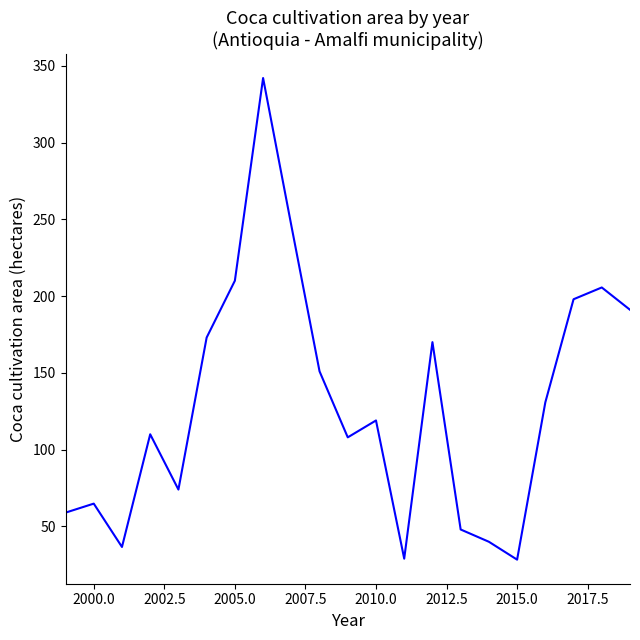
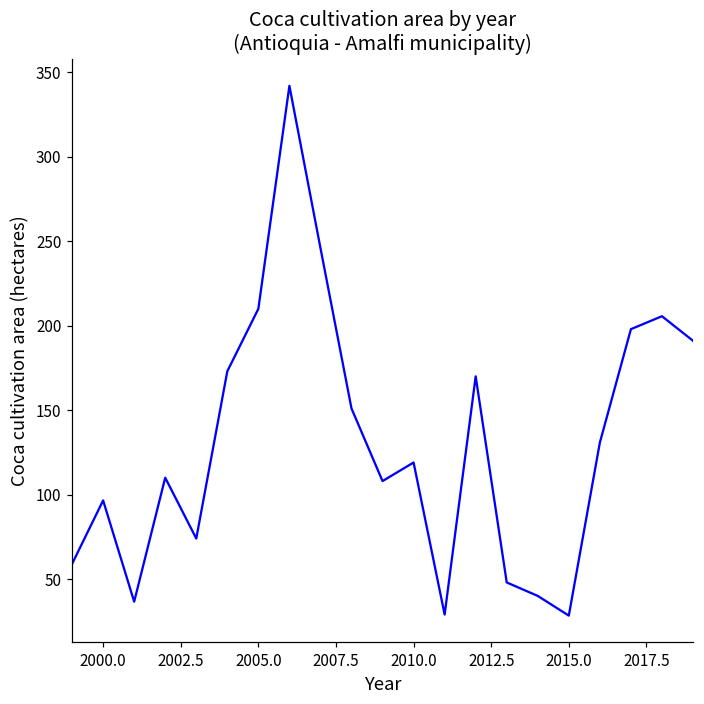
  {
-   "2000.0": 65,
+   "2000.0": 97,
    "2005.0": 210,
    "2010.0": 119,
    "2015.0": 28
  }
